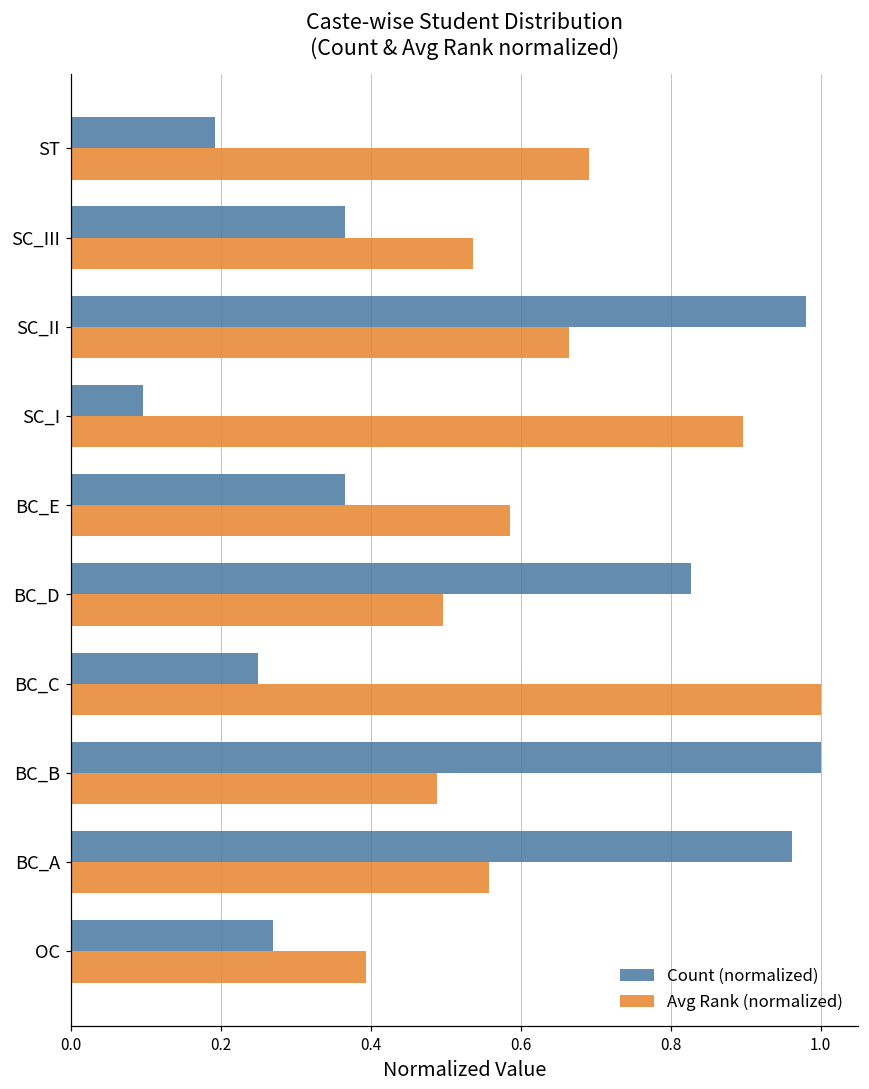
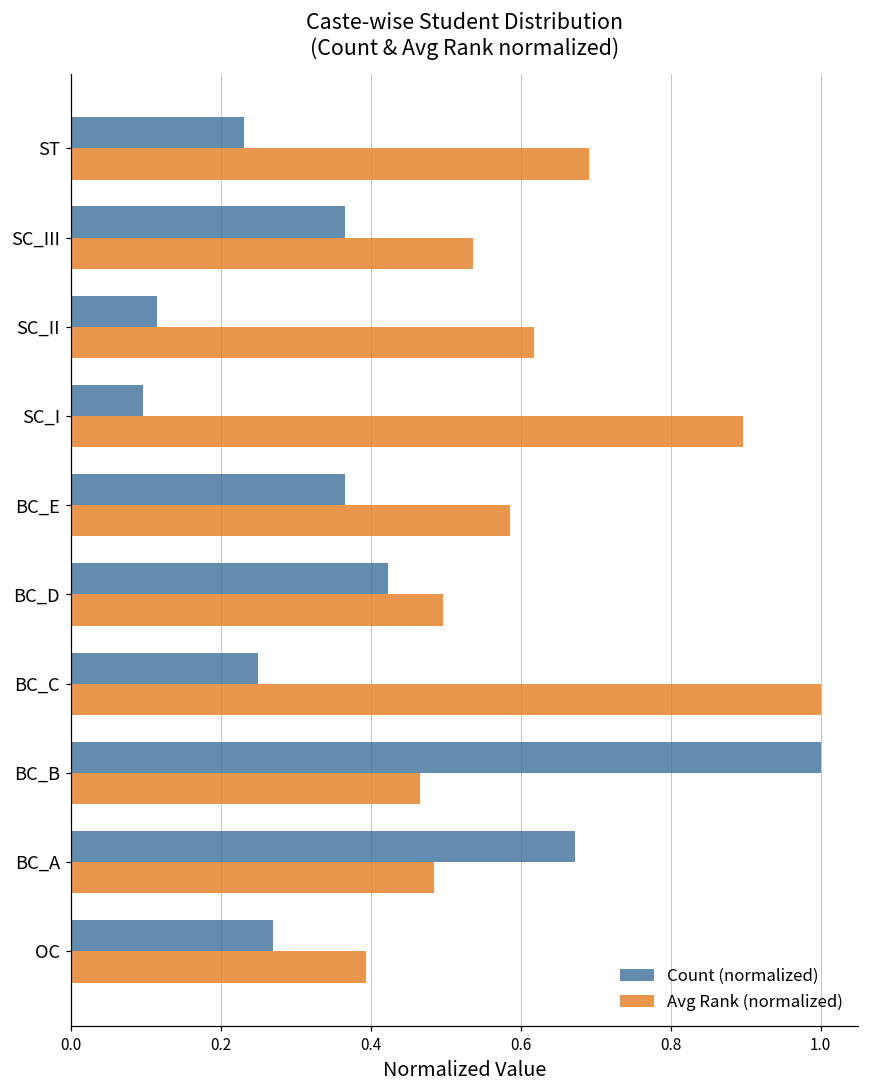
  {
    "Count (normalized)": {
-     "ST": 0.19,
+     "ST": 0.23,
      "SC_III": 0.37,
-     "SC_II": 0.98,
+     "SC_II": 0.12,
      "SC_I": 0.10,
      "BC_E": 0.37,
-     "BC_D": 0.83,
+     "BC_D": 0.42,
      "BC_C": 0.25,
      "BC_B": 1.00,
-     "BC_A": 0.96,
+     "BC_A": 0.67,
      "OC": 0.27
    },
    "Avg Rank (normalized)": {
      "ST": 0.69,
      "SC_III": 0.54,
-     "SC_II": 0.66,
+     "SC_II": 0.62,
      "SC_I": 0.90,
      "BC_E": 0.59,
      "BC_D": 0.50,
      "BC_C": 1.00,
-     "BC_B": 0.49,
-     "BC_A": 0.56,
+     "BC_B": 0.47,
+     "BC_A": 0.48,
      "OC": 0.39
    }
  }
